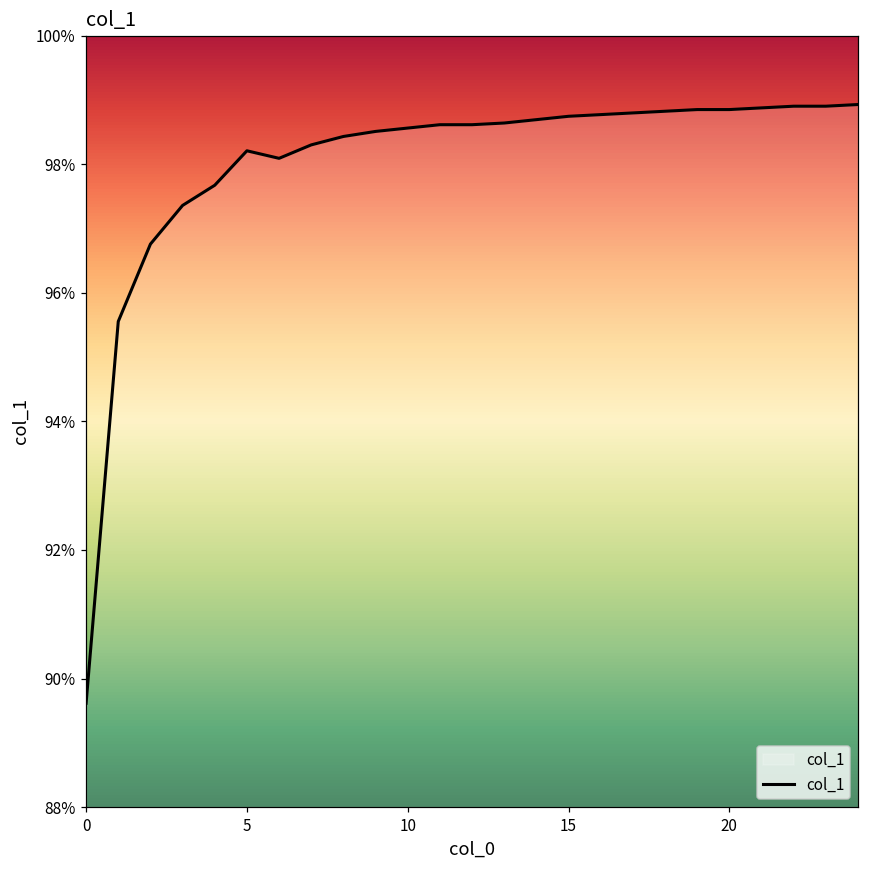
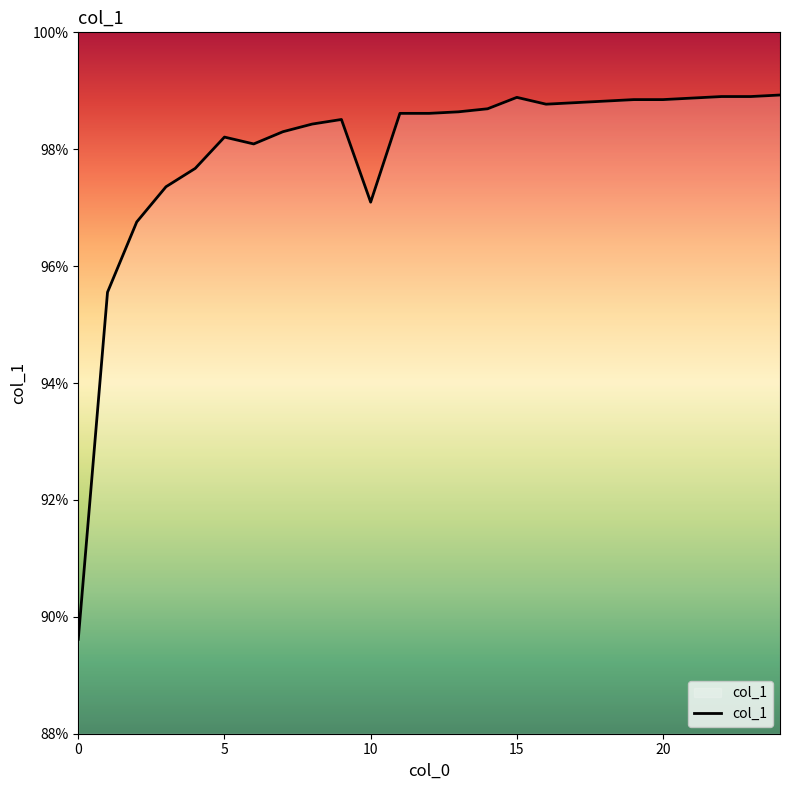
  {
    "0": "89.6%",
    "5": "98.2%",
-   "10": "98.6%",
-   "15": "98.7%",
+   "10": "97.1%",
+   "15": "98.9%",
    "20": "98.8%"
  }
